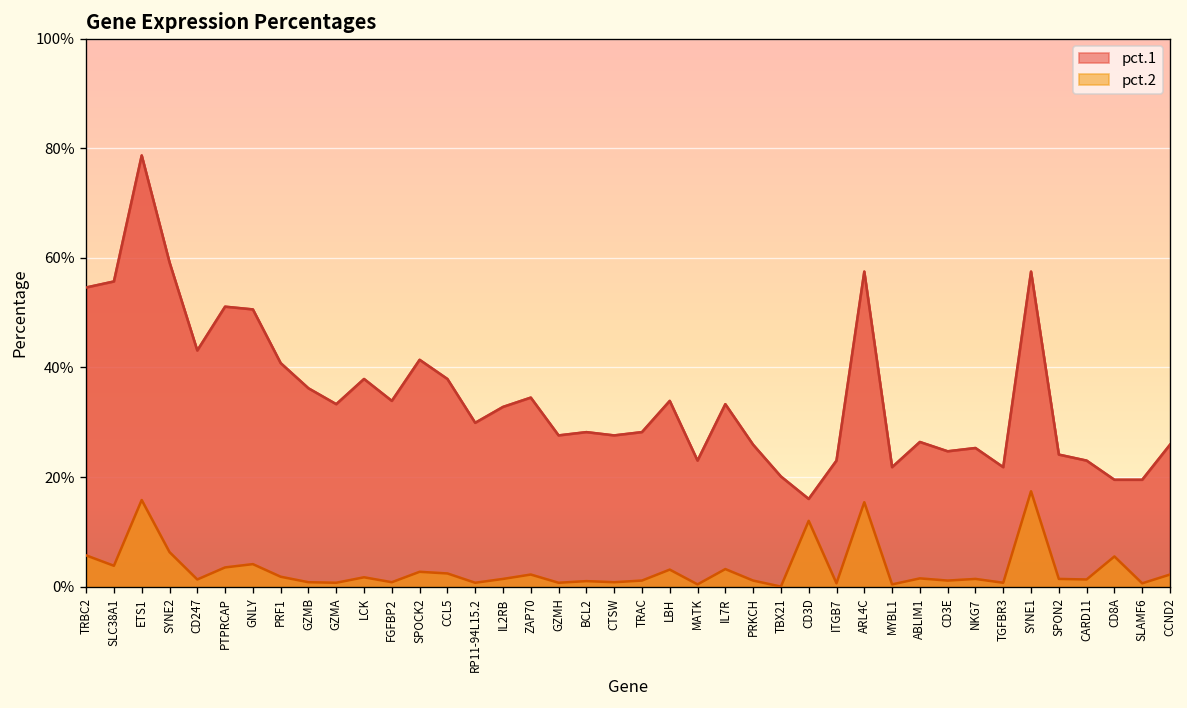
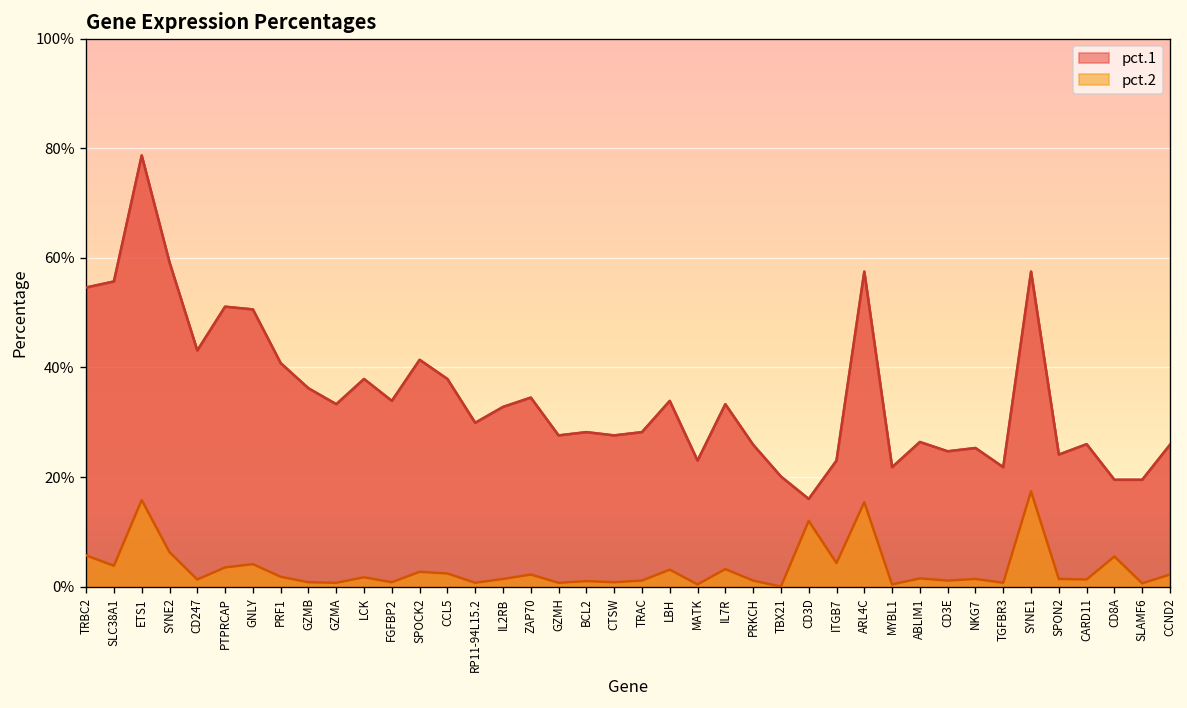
  {
    "pct.1": {
      "TRBC2": "55%",
      "SLC38A1": "56%",
      "ETS1": "79%",
      "SYNE2": "59%",
      "CD247": "43%",
      "PTPRCAP": "51%",
      "GNLY": "51%",
      "PRF1": "41%",
      "GZMB": "36%",
      "GZMA": "33%",
      "LCK": "38%",
      "FGFBP2": "34%",
      "SPOCK2": "41%",
      "CCL5": "38%",
      "RP11-94L15.2": "30%",
      "IL2RB": "33%",
      "ZAP70": "35%",
      "GZMH": "28%",
      "BCL2": "28%",
      "CTSW": "28%",
      "TRAC": "28%",
      "LBH": "34%",
      "MATK": "23%",
      "IL7R": "33%",
      "PRKCH": "26%",
      "TBX21": "20%",
      "CD3D": "16%",
      "ITGB7": "23%",
      "ARL4C": "57%",
      "MYBL1": "22%",
      "ABLIM1": "26%",
      "CD3E": "25%",
      "NKG7": "25%",
      "TGFBR3": "22%",
      "SYNE1": "57%",
      "SPON2": "24%",
-     "CARD11": "23%",
+     "CARD11": "26%",
      "CD8A": "20%",
      "SLAMF6": "20%",
      "CCND2": "26%"
    },
    "pct.2": {
      "TRBC2": "6%",
      "SLC38A1": "4%",
      "ETS1": "16%",
      "SYNE2": "6%",
      "CD247": "1%",
      "PTPRCAP": "4%",
      "GNLY": "4%",
      "PRF1": "2%",
      "GZMB": "1%",
      "GZMA": "1%",
      "LCK": "2%",
      "FGFBP2": "1%",
      "SPOCK2": "3%",
      "CCL5": "2%",
      "RP11-94L15.2": "1%",
      "IL2RB": "1%",
      "ZAP70": "2%",
      "GZMH": "1%",
      "BCL2": "1%",
      "CTSW": "1%",
      "TRAC": "1%",
      "LBH": "3%",
      "MATK": "0%",
      "IL7R": "3%",
      "PRKCH": "1%",
      "TBX21": "0%",
      "CD3D": "12%",
-     "ITGB7": "1%",
+     "ITGB7": "4%",
      "ARL4C": "15%",
      "MYBL1": "0%",
      "ABLIM1": "2%",
      "CD3E": "1%",
      "NKG7": "1%",
      "TGFBR3": "1%",
      "SYNE1": "17%",
      "SPON2": "1%",
      "CARD11": "1%",
      "CD8A": "6%",
      "SLAMF6": "1%",
      "CCND2": "2%"
    }
  }
